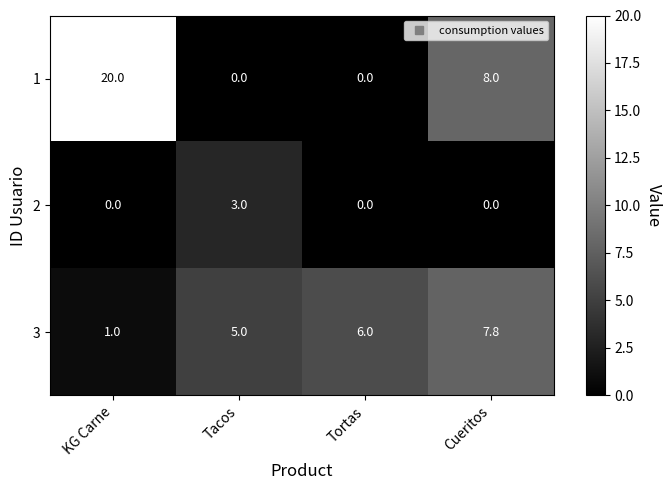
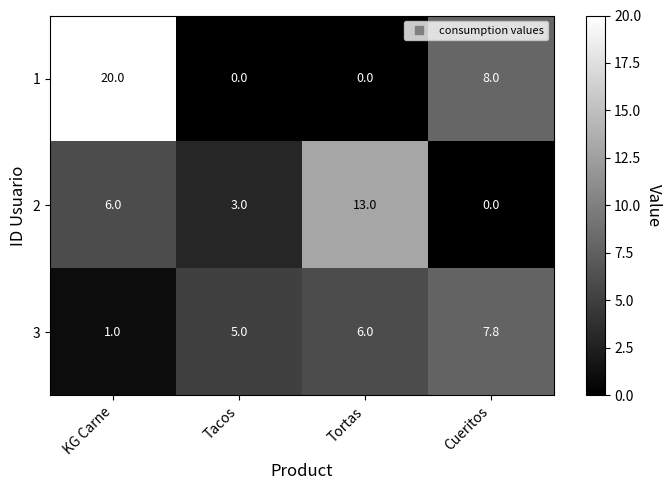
  {
    "1": {
      "KG Carne": 20.0,
      "Tacos": 0.0,
      "Tortas": 0.0,
      "Cueritos": 8.0
    },
    "2": {
-     "KG Carne": 0.0,
+     "KG Carne": 6.0,
      "Tacos": 3.0,
-     "Tortas": 0.0,
+     "Tortas": 13.0,
      "Cueritos": 0.0
    },
    "3": {
      "KG Carne": 1.0,
      "Tacos": 5.0,
      "Tortas": 6.0,
      "Cueritos": 7.8
    }
  }
